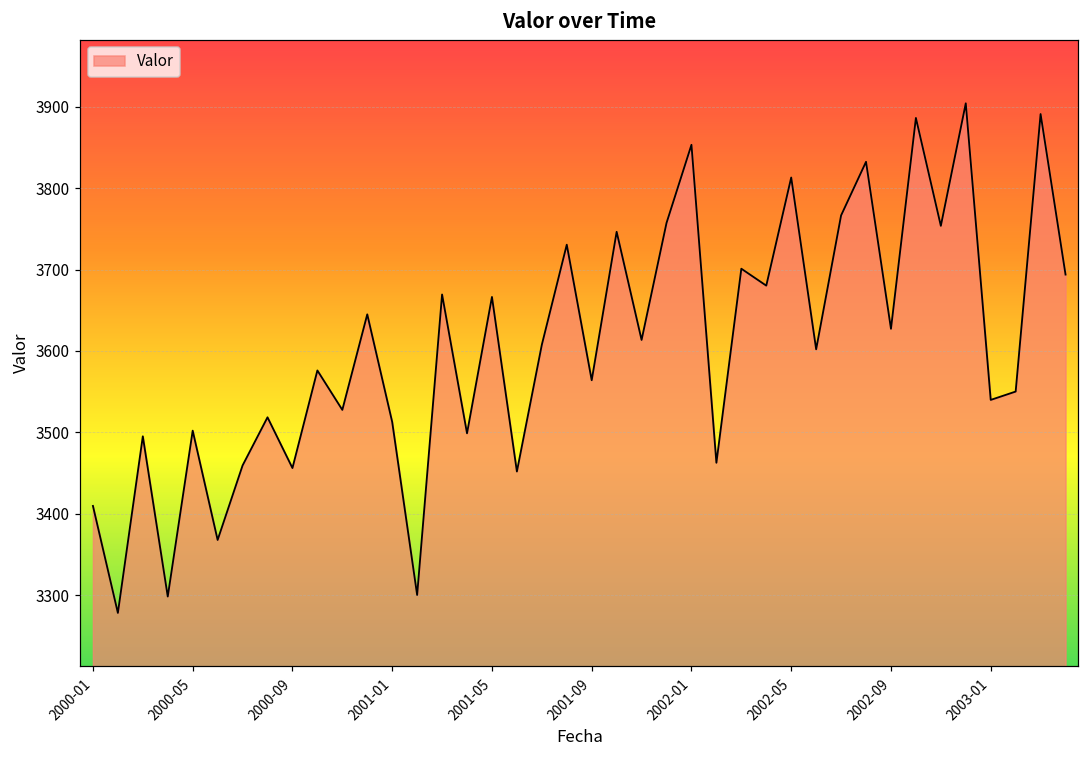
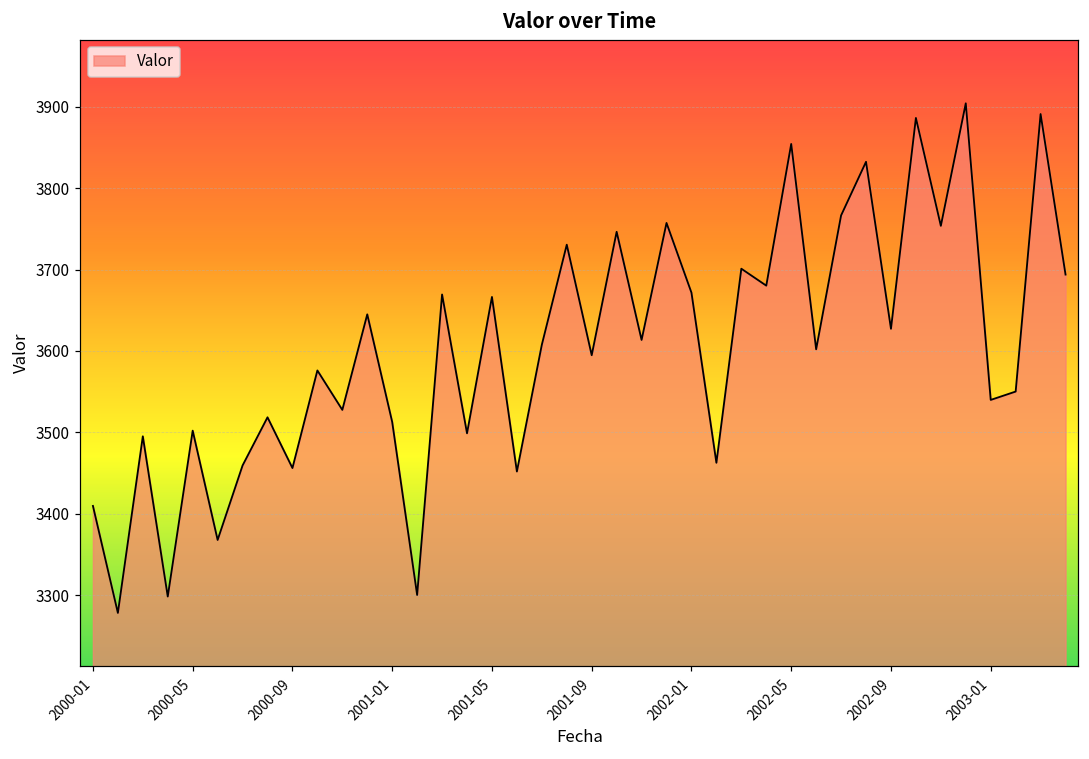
  {
    "2000-01": 3410,
    "2000-05": 3500,
    "2000-09": 3460,
    "2001-01": 3510,
    "2001-05": 3670,
-   "2001-09": 3560,
-   "2002-01": 3850,
-   "2002-05": 3810,
+   "2001-09": 3590,
+   "2002-01": 3670,
+   "2002-05": 3850,
    "2002-09": 3630,
    "2003-01": 3540
  }
